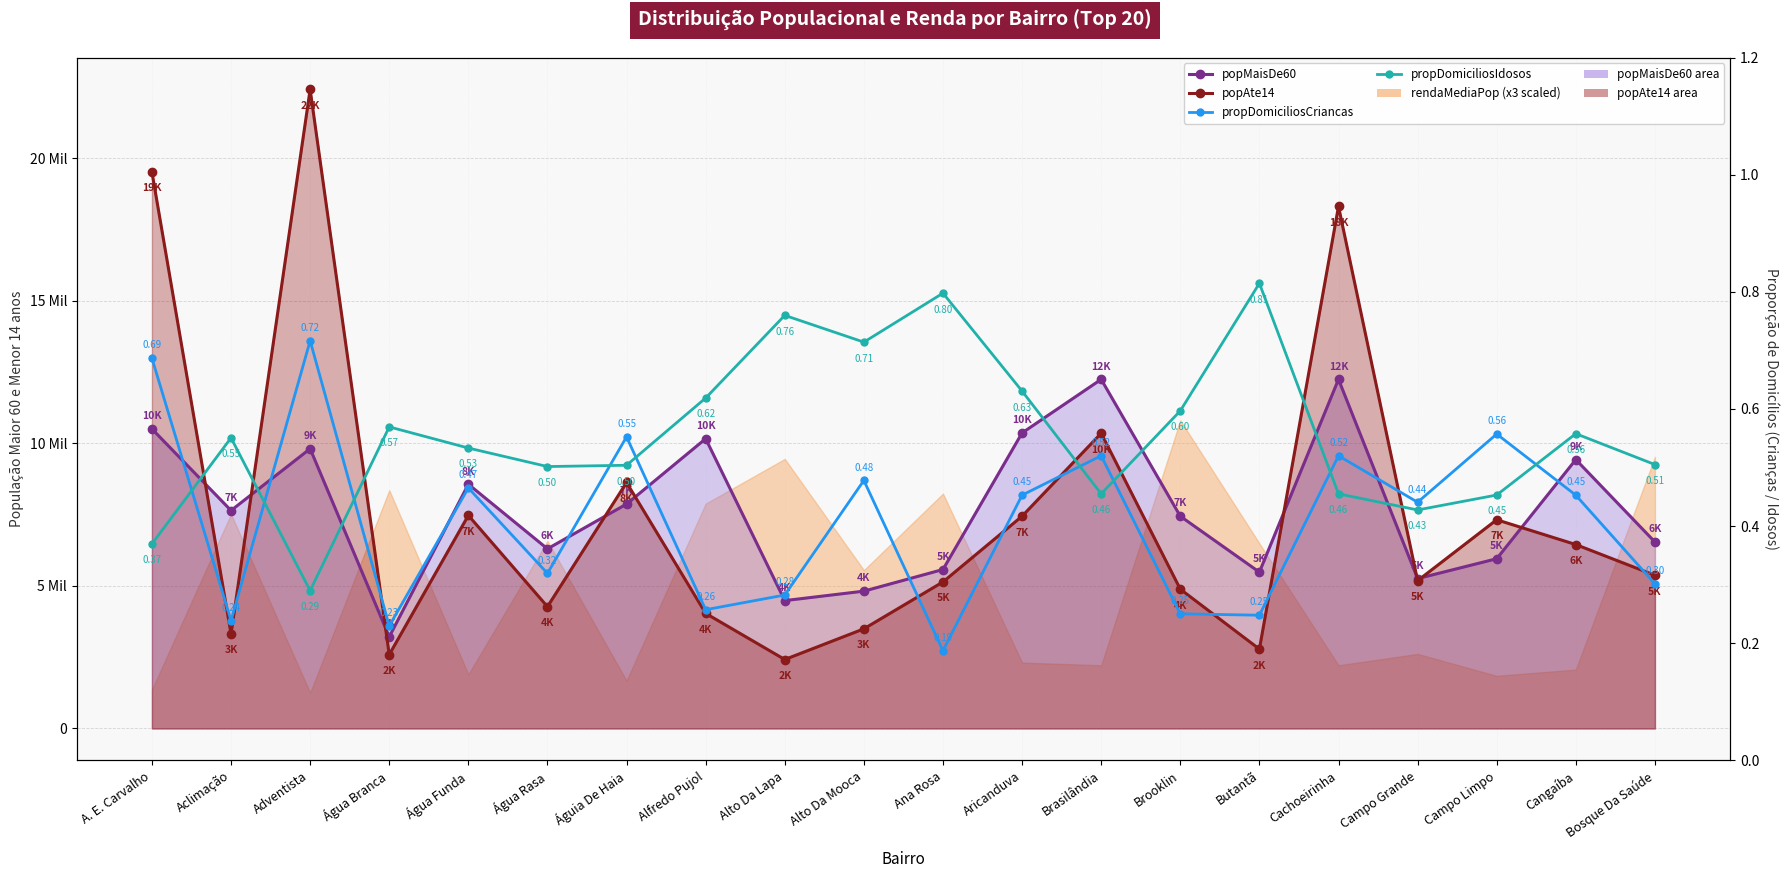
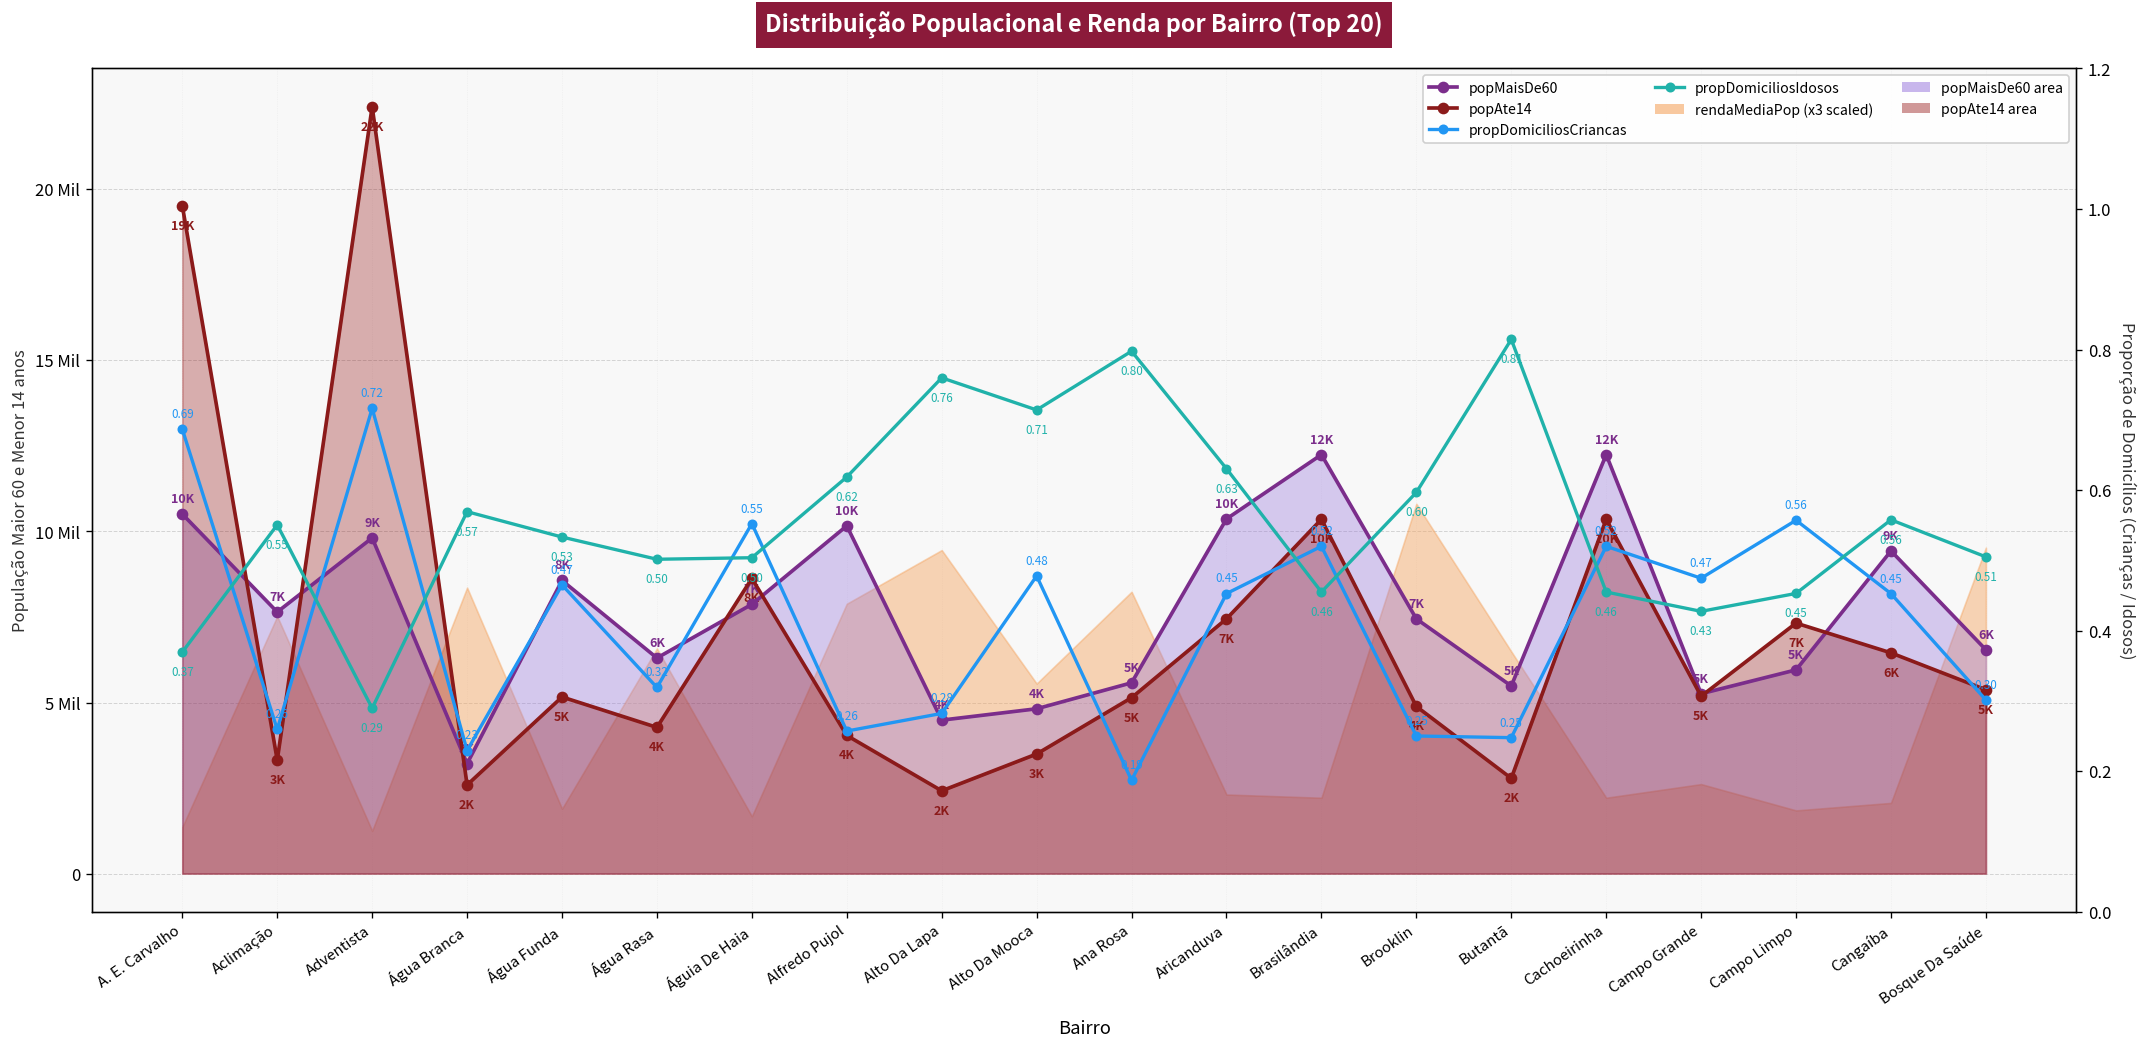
  {
    "popAte14": {
      "Aclimação": "3K",
      "Adventista": "22K",
-     "Água Funda": "7K",
+     "Água Funda": "5K",
      "Água Rasa": "4K",
      "Alfredo Pujol": "4K",
      "Alto Da Lapa": "2K",
      "Alto Da Mooca": "3K",
      "Ana Rosa": "5K",
      "Aricanduva": "7K",
-     "Cachoeirinha": "18K",
+     "Cachoeirinha": "10K",
      "Campo Limpo": "7K",
      "Cangaíba": "6K",
      "Bosque Da Saúde": "5K"
    },
    "propDomiciliosCriancas": {
      "A. E. Carvalho": "0.69",
-     "Aclimação": "0.24",
+     "Aclimação": "0.26",
      "Adventista": "0.72",
      "Água Branca": "0.23",
      "Água Rasa": "0.32",
      "Águia De Haia": "0.55",
      "Alfredo Pujol": "0.26",
      "Alto Da Mooca": "0.48",
      "Ana Rosa": "0.19",
      "Aricanduva": "0.45",
      "Butantã": "0.25",
      "Cachoeirinha": "0.52",
-     "Campo Grande": "0.44",
+     "Campo Grande": "0.47",
      "Campo Limpo": "0.56",
      "Cangaíba": "0.45"
    },
    "propDomiciliosIdosos": {
      "A. E. Carvalho": "0.37",
      "Aclimação": "0.55",
      "Adventista": "0.29",
      "Água Branca": "0.57",
      "Água Rasa": "0.50",
      "Alfredo Pujol": "0.62",
      "Alto Da Lapa": "0.76",
      "Alto Da Mooca": "0.71",
      "Ana Rosa": "0.80",
      "Aricanduva": "0.63",
      "Brasilândia": "0.46",
      "Brooklin": "0.60",
      "Butantã": "0.81",
      "Cachoeirinha": "0.46",
      "Campo Grande": "0.43",
      "Campo Limpo": "0.45",
      "Bosque Da Saúde": "0.51"
    }
  }
